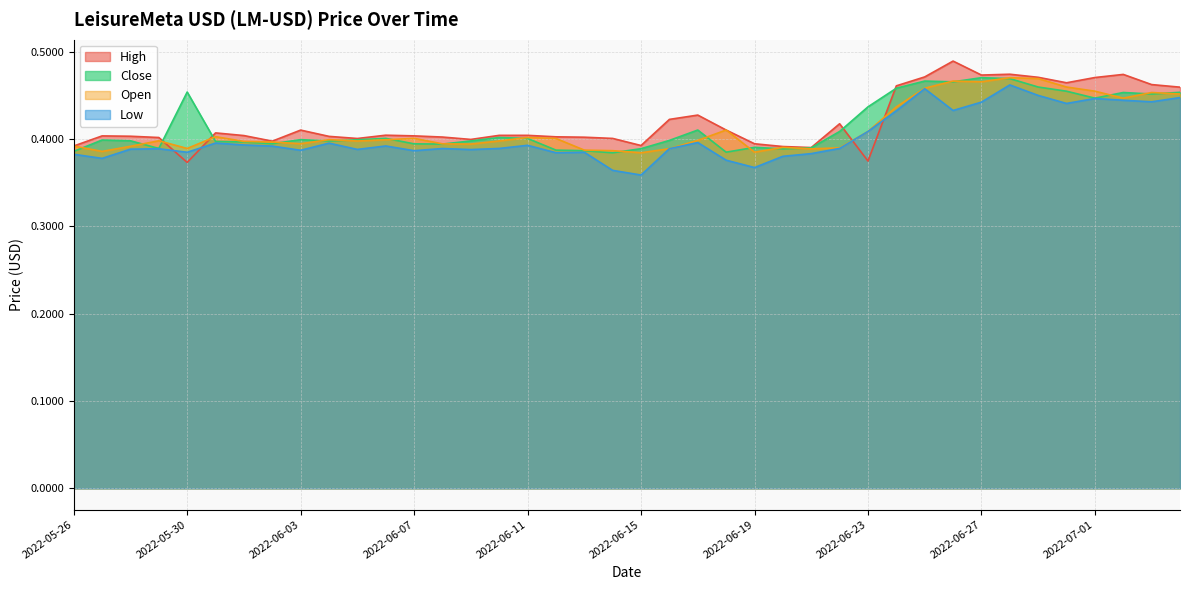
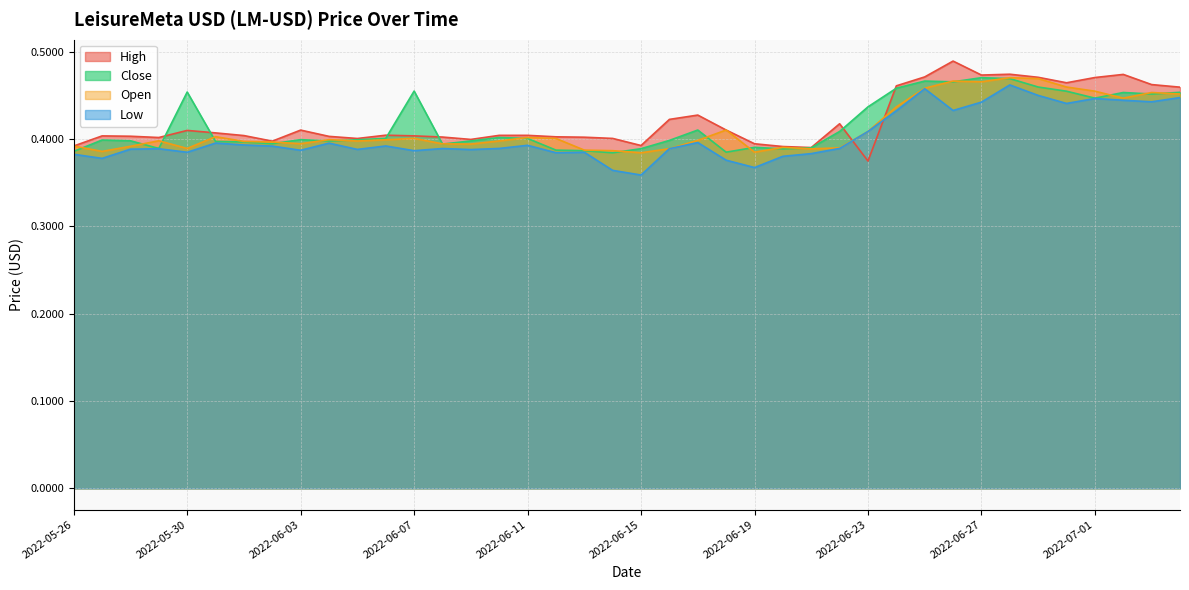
  {
    "High": {
-     "2022-05-30": 0.37,
+     "2022-05-30": 0.41,
      "2022-06-03": 0.41,
      "2022-06-15": 0.39,
      "2022-06-19": 0.39,
      "2022-06-23": 0.37,
      "2022-06-27": 0.47,
      "2022-07-01": 0.47
    },
    "Close": {
      "2022-05-26": 0.39,
      "2022-05-30": 0.45,
      "2022-06-03": 0.40,
-     "2022-06-07": 0.39,
+     "2022-06-07": 0.45,
      "2022-06-15": 0.39,
      "2022-06-19": 0.39,
      "2022-06-23": 0.44,
      "2022-06-27": 0.47
    },
    "Open": {
      "2022-05-30": 0.39,
      "2022-06-03": 0.39,
      "2022-06-15": 0.38,
      "2022-06-19": 0.38,
      "2022-06-27": 0.47,
      "2022-07-01": 0.45
    },
    "Low": {
      "2022-05-26": 0.38,
      "2022-05-30": 0.38,
      "2022-06-03": 0.39,
      "2022-06-07": 0.39,
      "2022-06-11": 0.39,
      "2022-06-15": 0.36,
      "2022-06-19": 0.37,
      "2022-06-27": 0.44
    }
  }
